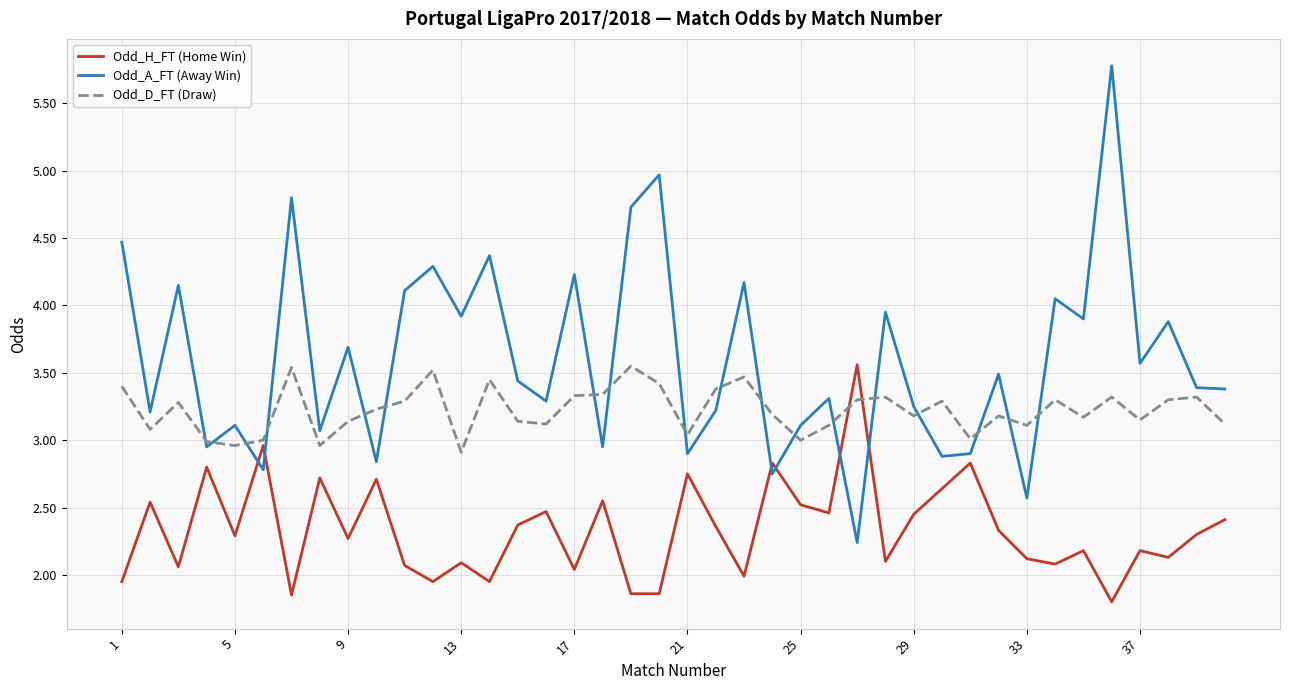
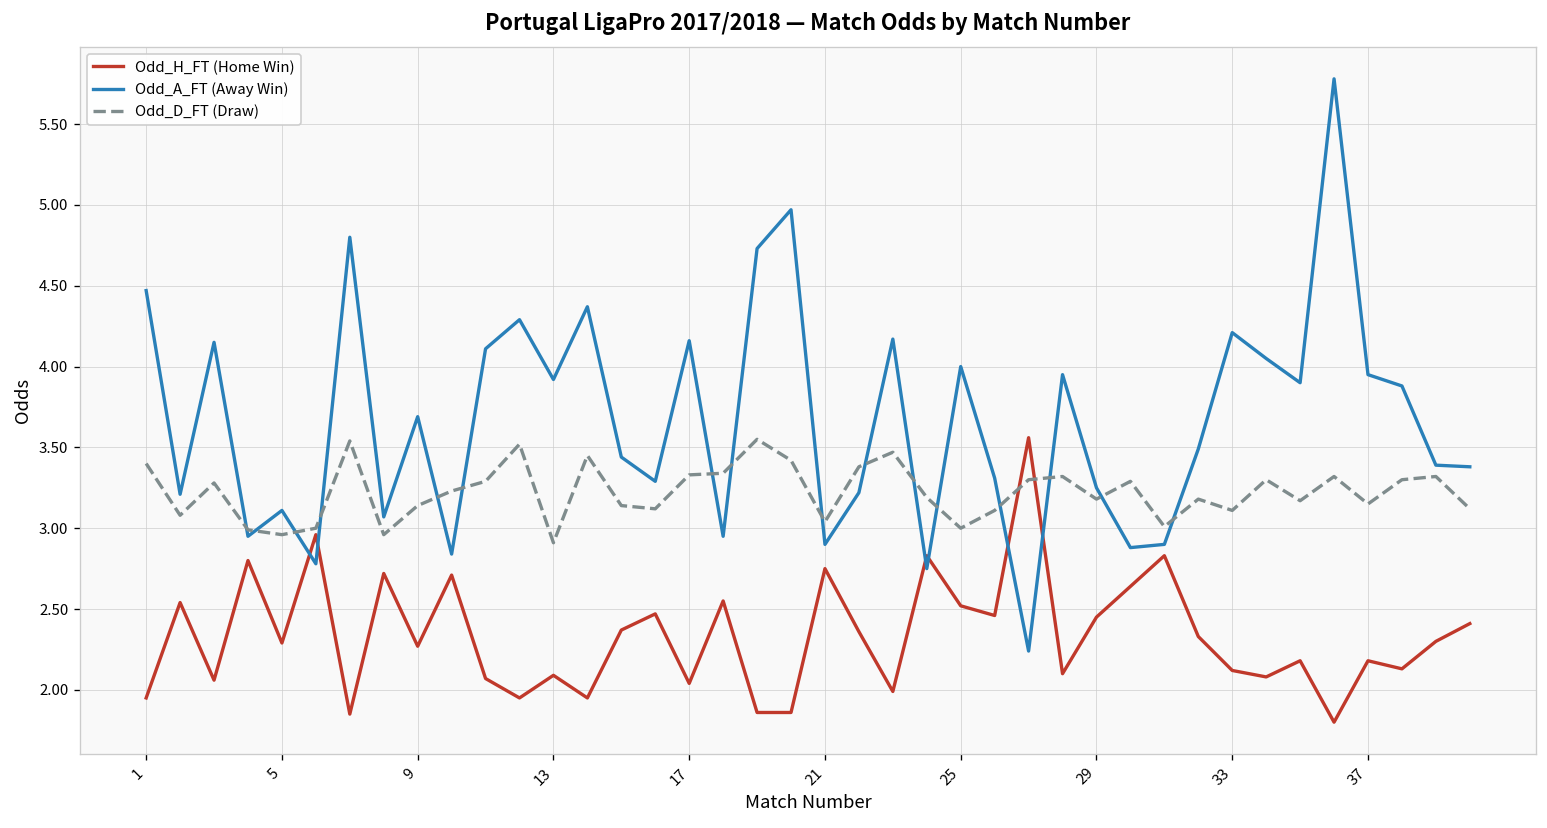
  {
    "Odd_H_FT (Home Win)": {
      "1": 1.95,
      "5": 2.29,
      "9": 2.27,
      "13": 2.09,
      "17": 2.04,
      "21": 2.75,
      "25": 2.52,
      "29": 2.45,
      "33": 2.12,
      "37": 2.18
    },
    "Odd_A_FT (Away Win)": {
      "1": 4.47,
      "5": 3.11,
      "9": 3.69,
      "13": 3.92,
-     "17": 4.23,
+     "17": 4.16,
      "21": 2.90,
-     "25": 3.11,
+     "25": 4.00,
      "29": 3.25,
-     "33": 2.57,
-     "37": 3.57
+     "33": 4.21,
+     "37": 3.95
    },
    "Odd_D_FT (Draw)": {
      "1": 3.40,
      "5": 2.96,
      "9": 3.14,
      "13": 2.91,
      "17": 3.33,
      "21": 3.04,
      "25": 3.00,
      "29": 3.18,
      "33": 3.11,
      "37": 3.15
    }
  }
